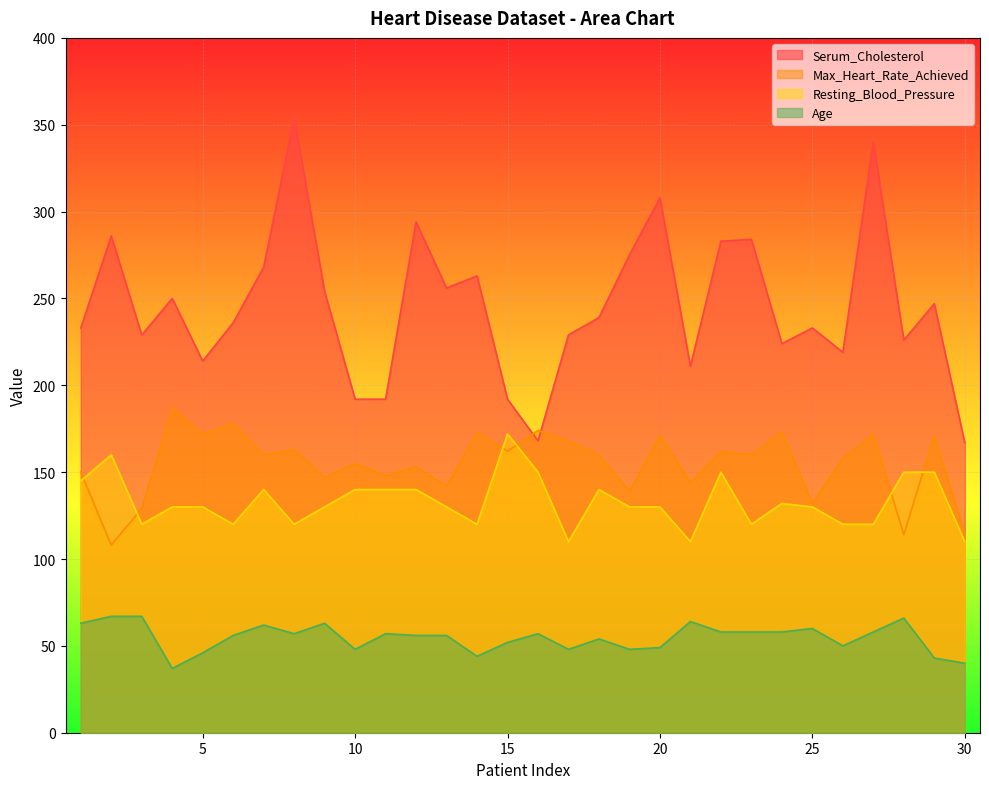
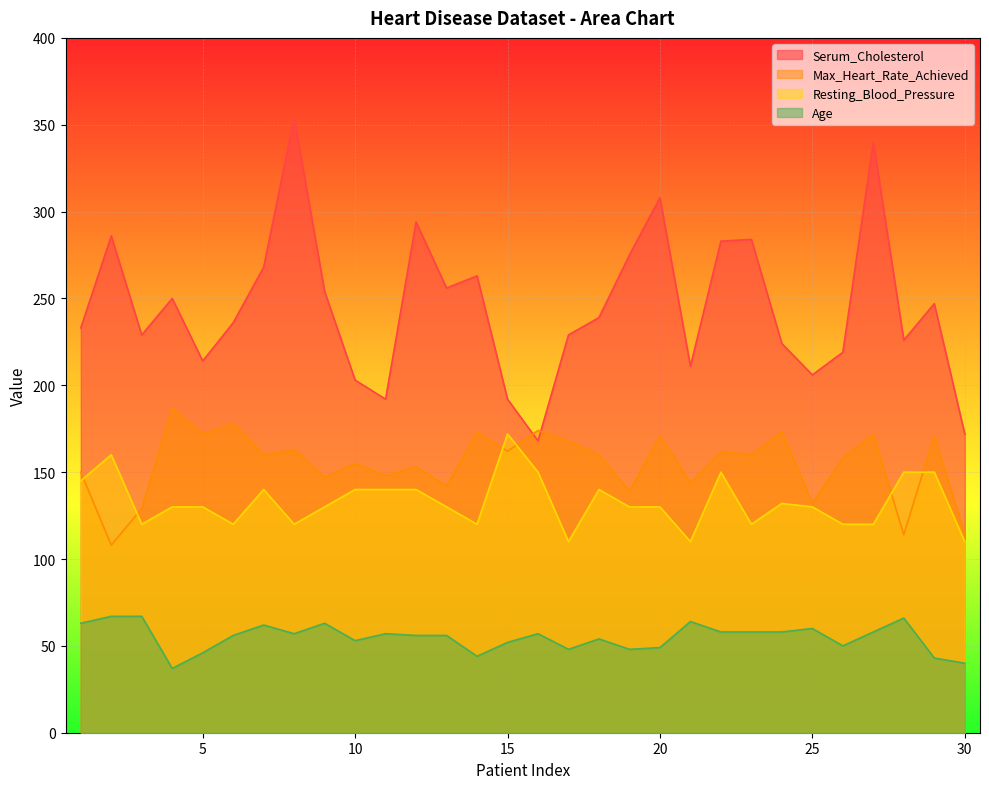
  {
    "Serum_Cholesterol": {
      "5": 214,
-     "10": 192,
+     "10": 203,
      "15": 192,
      "20": 308,
-     "25": 233,
-     "30": 167
+     "25": 206,
+     "30": 172
    },
    "Age": {
      "5": 46,
-     "10": 48,
+     "10": 53,
      "15": 52,
      "20": 49,
      "25": 60,
      "30": 40
    }
  }
